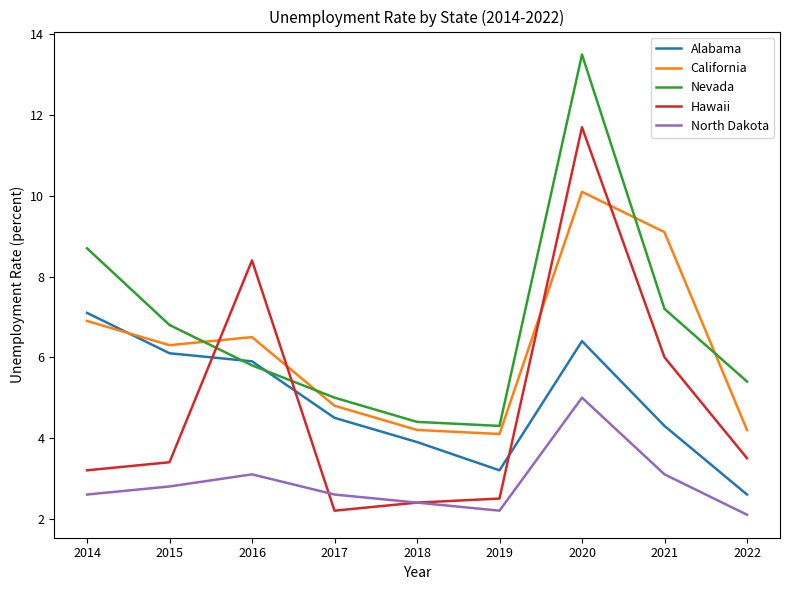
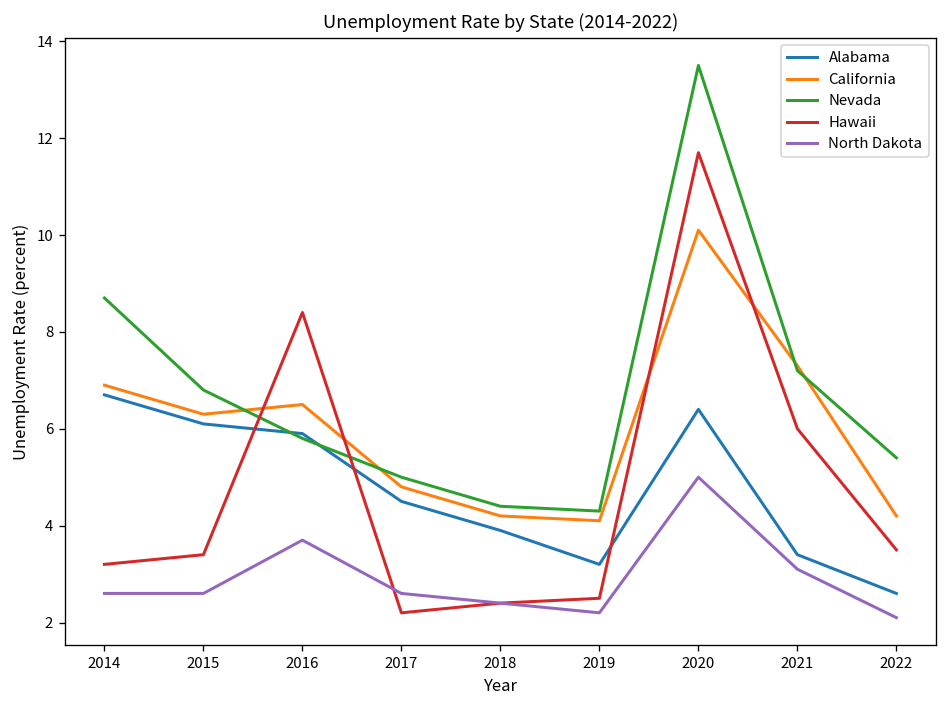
  {
    "Alabama": {
-     "2014": 7.1,
+     "2014": 6.7,
      "2015": 6.1,
      "2016": 5.9,
      "2017": 4.5,
      "2018": 3.9,
      "2019": 3.2,
      "2020": 6.4,
-     "2021": 4.3,
+     "2021": 3.4,
      "2022": 2.6
    },
    "California": {
      "2014": 6.9,
      "2015": 6.3,
      "2016": 6.5,
      "2017": 4.8,
      "2018": 4.2,
      "2019": 4.1,
      "2020": 10.1,
-     "2021": 9.1,
+     "2021": 7.3,
      "2022": 4.2
    },
    "Nevada": {
      "2014": 8.7,
      "2015": 6.8,
      "2016": 5.8,
      "2017": 5.0,
      "2018": 4.4,
      "2019": 4.3,
      "2020": 13.5,
      "2021": 7.2,
      "2022": 5.4
    },
    "Hawaii": {
      "2014": 3.2,
      "2015": 3.4,
      "2016": 8.4,
      "2017": 2.2,
      "2019": 2.5,
      "2020": 11.7,
      "2021": 6.0,
      "2022": 3.5
    },
    "North Dakota": {
      "2014": 2.6,
-     "2015": 2.8,
-     "2016": 3.1,
+     "2015": 2.6,
+     "2016": 3.7,
      "2017": 2.6,
      "2019": 2.2,
      "2020": 5.0,
      "2021": 3.1,
      "2022": 2.1
    }
  }
